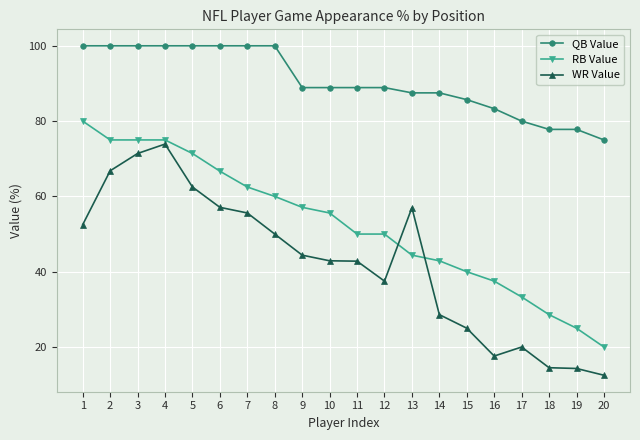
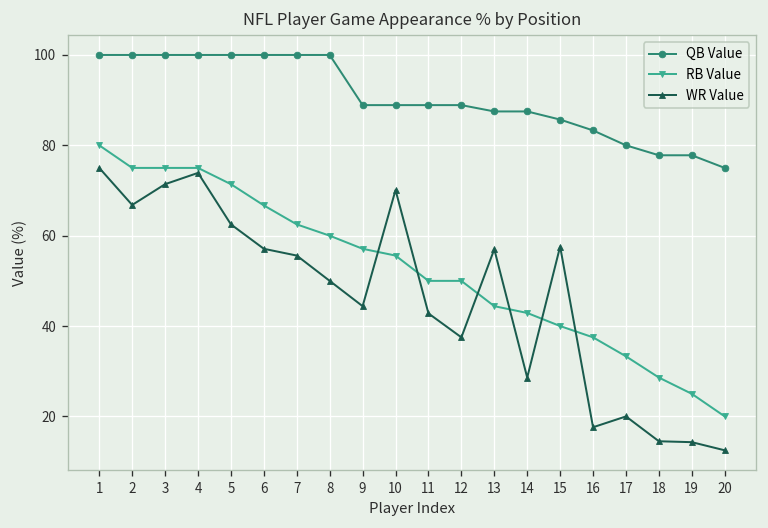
  {
    "WR Value": {
-     "1": 53,
+     "1": 75,
      "2": 67,
      "3": 71,
      "4": 74,
      "5": 63,
      "6": 57,
      "7": 56,
      "8": 50,
      "9": 44,
-     "10": 43,
+     "10": 70,
      "11": 43,
      "12": 38,
      "13": 57,
      "14": 29,
-     "15": 25,
+     "15": 58,
      "16": 18,
      "17": 20,
      "18": 15,
      "19": 14,
      "20": 13
    }
  }
